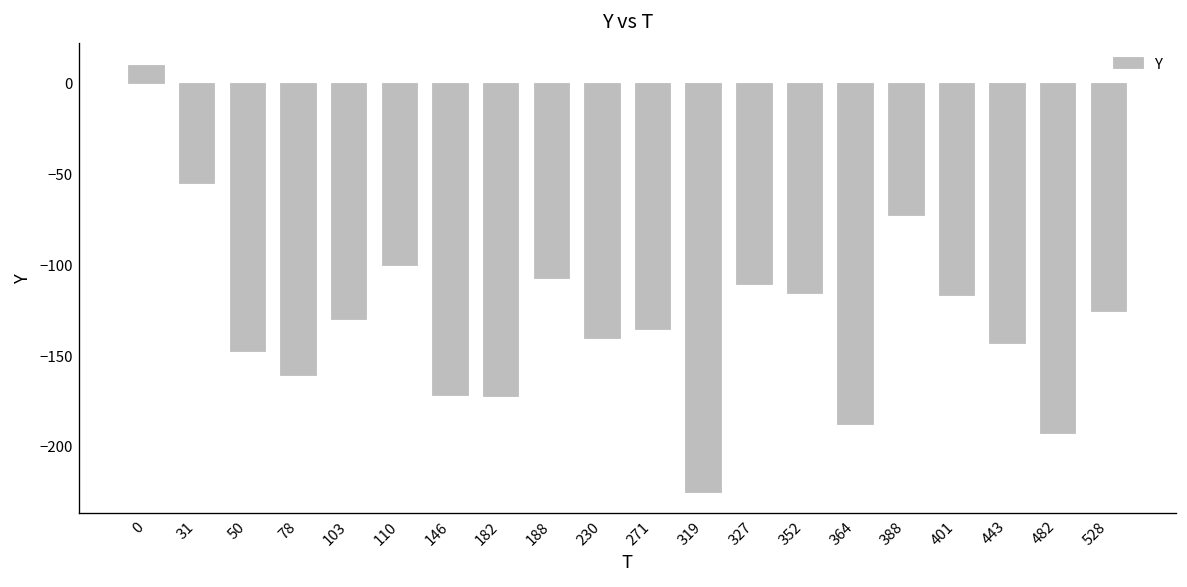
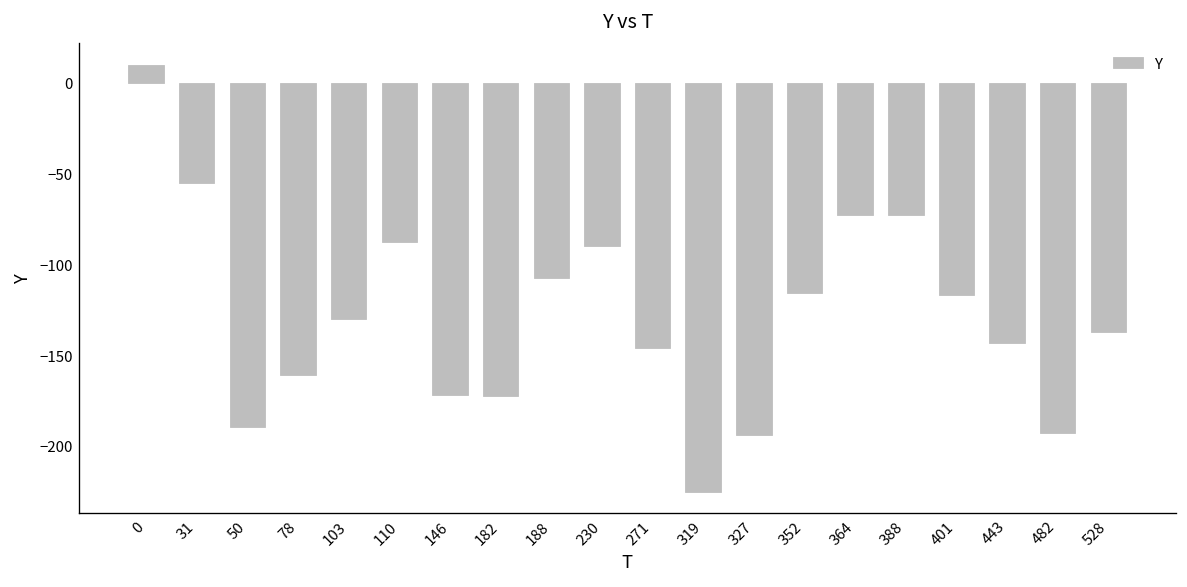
  {
    "0": 10,
    "31": -55,
-   "50": -148,
+   "50": -189,
    "78": -161,
    "103": -130,
-   "110": -100,
+   "110": -88,
    "146": -172,
    "182": -173,
    "188": -108,
-   "230": -140,
-   "271": -135,
+   "230": -90,
+   "271": -146,
    "319": -225,
-   "327": -111,
+   "327": -194,
    "352": -116,
-   "364": -188,
+   "364": -73,
    "388": -73,
    "401": -117,
    "443": -144,
    "482": -193,
-   "528": -126
+   "528": -137
  }
